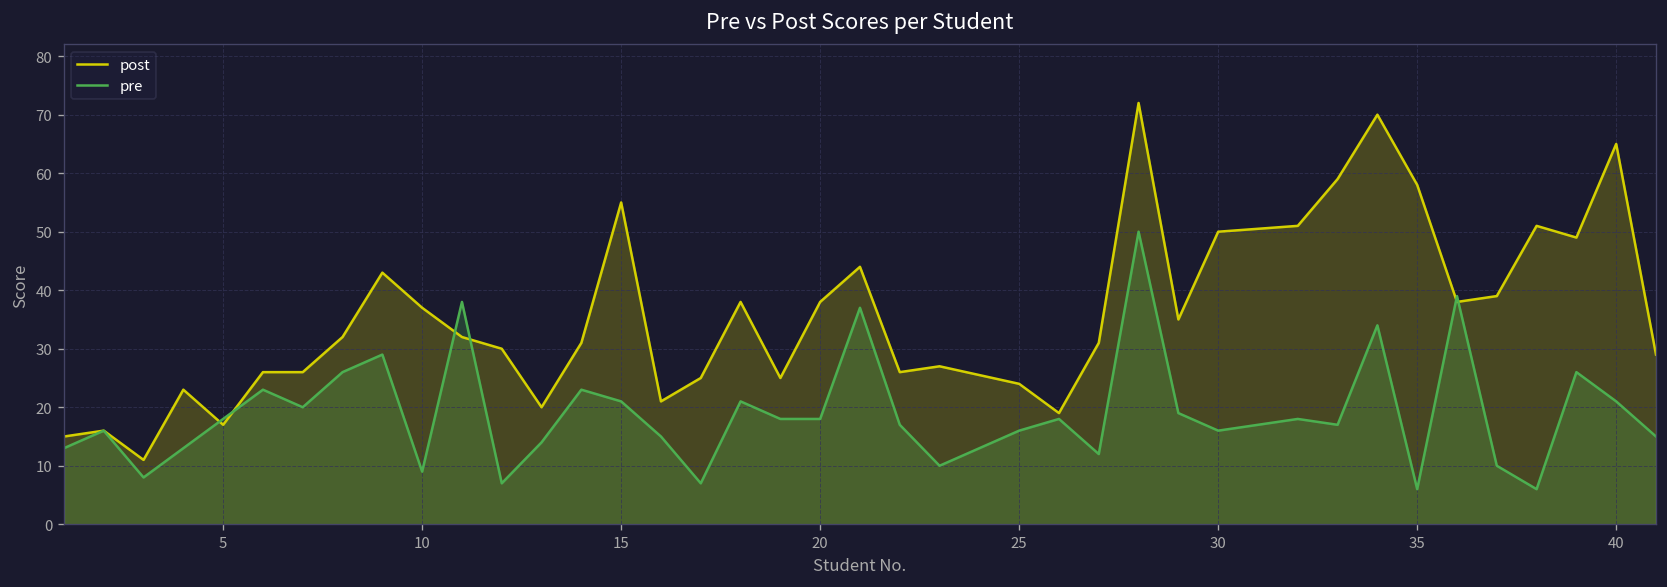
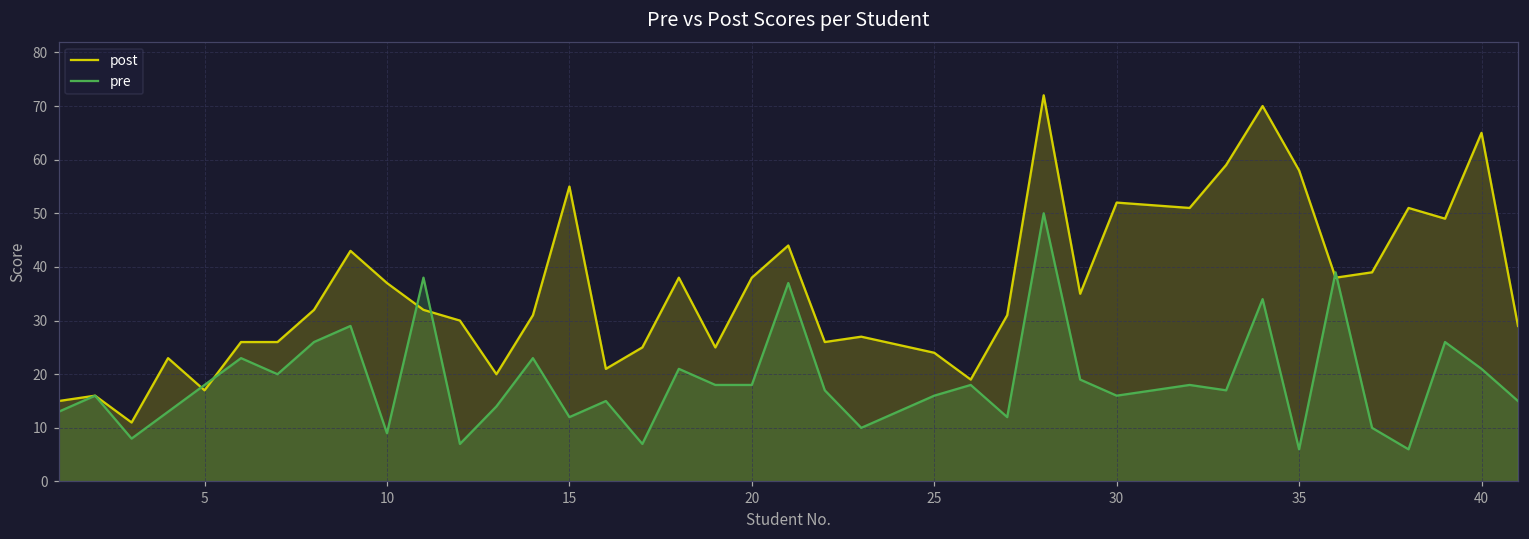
  {
    "post": {
      "5": 17,
      "10": 37,
      "15": 55,
      "20": 38,
      "25": 24,
-     "30": 50,
+     "30": 52,
      "35": 58,
      "40": 65
    },
    "pre": {
      "5": 18,
      "10": 9,
-     "15": 21,
+     "15": 12,
      "20": 18,
      "25": 16,
      "30": 16,
      "35": 6,
      "40": 21
    }
  }
